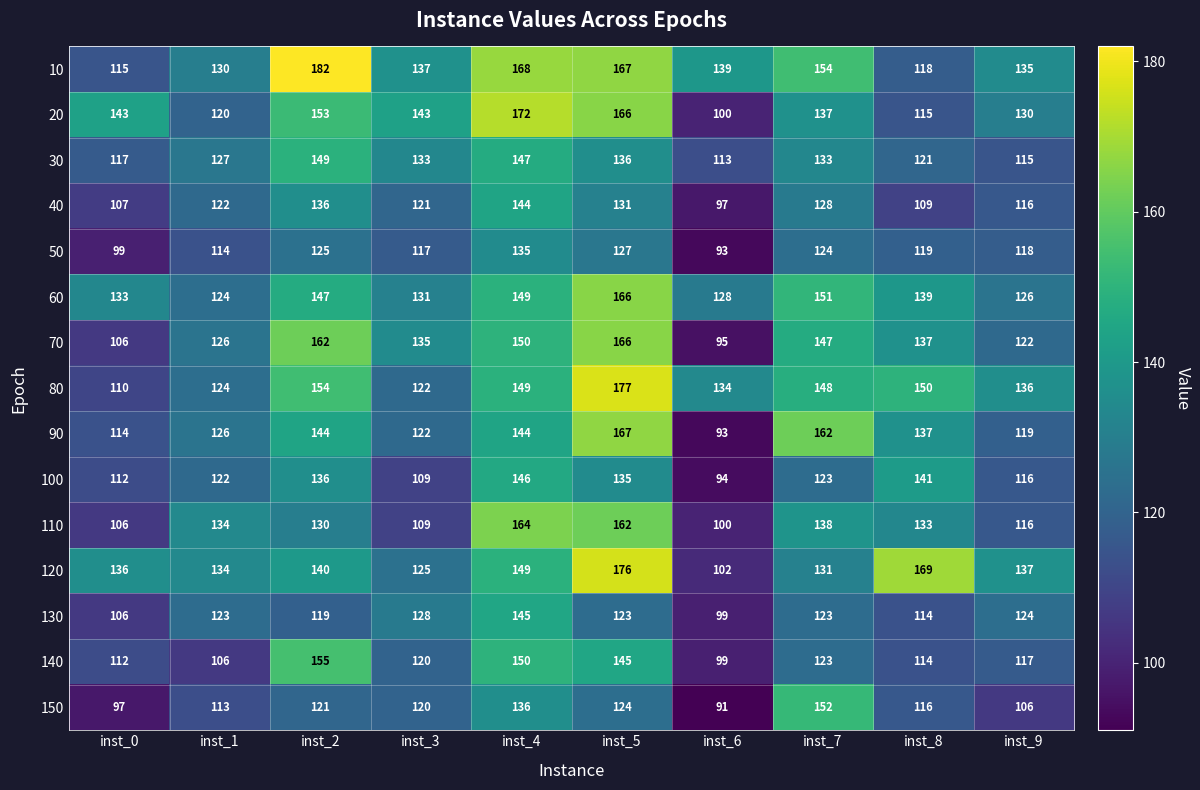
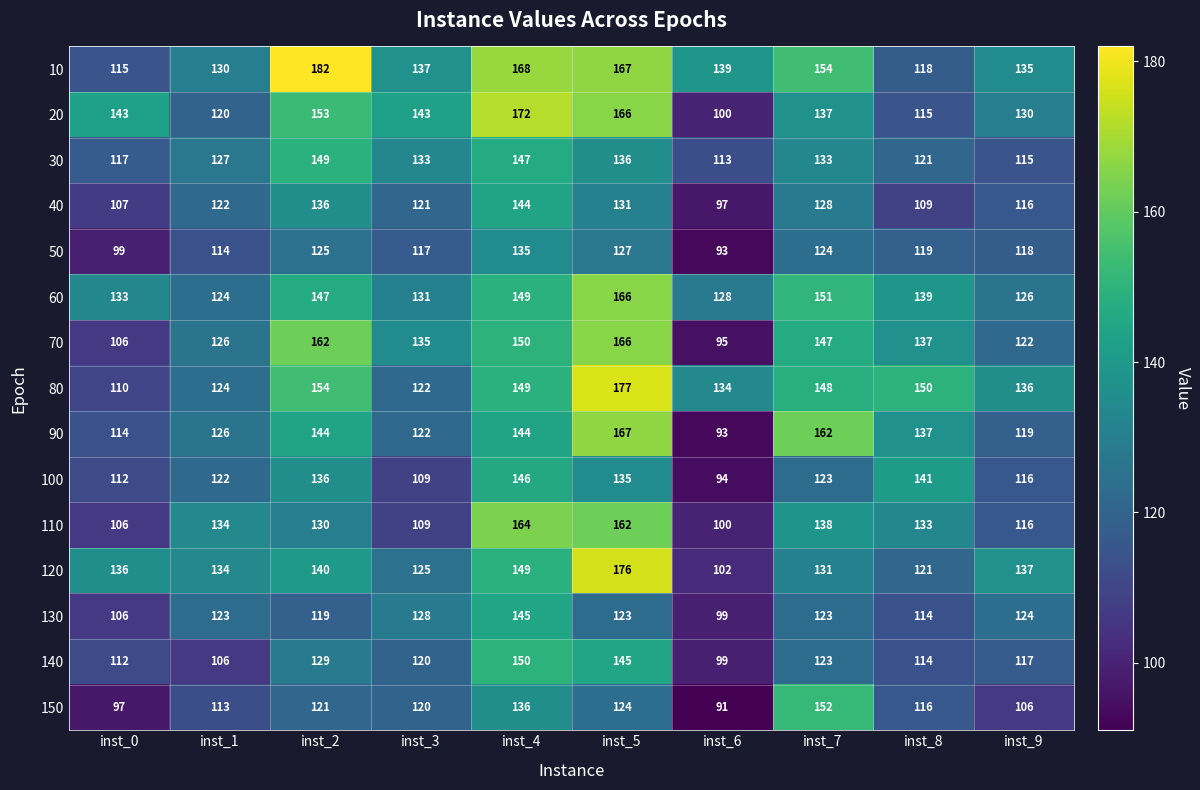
  {
    "10": {
      "inst_0": 115,
      "inst_1": 130,
      "inst_2": 182,
      "inst_3": 137,
      "inst_4": 168,
      "inst_5": 167,
      "inst_6": 139,
      "inst_7": 154,
      "inst_8": 118,
      "inst_9": 135
    },
    "20": {
      "inst_0": 143,
      "inst_1": 120,
      "inst_2": 153,
      "inst_3": 143,
      "inst_4": 172,
      "inst_5": 166,
      "inst_6": 100,
      "inst_7": 137,
      "inst_8": 115,
      "inst_9": 130
    },
    "30": {
      "inst_0": 117,
      "inst_1": 127,
      "inst_2": 149,
      "inst_3": 133,
      "inst_4": 147,
      "inst_5": 136,
      "inst_6": 113,
      "inst_7": 133,
      "inst_8": 121,
      "inst_9": 115
    },
    "40": {
      "inst_0": 107,
      "inst_1": 122,
      "inst_2": 136,
      "inst_3": 121,
      "inst_4": 144,
      "inst_5": 131,
      "inst_6": 97,
      "inst_7": 128,
      "inst_8": 109,
      "inst_9": 116
    },
    "50": {
      "inst_0": 99,
      "inst_1": 114,
      "inst_2": 125,
      "inst_3": 117,
      "inst_4": 135,
      "inst_5": 127,
      "inst_6": 93,
      "inst_7": 124,
      "inst_8": 119,
      "inst_9": 118
    },
    "60": {
      "inst_0": 133,
      "inst_1": 124,
      "inst_2": 147,
      "inst_3": 131,
      "inst_4": 149,
      "inst_5": 166,
      "inst_6": 128,
      "inst_7": 151,
      "inst_8": 139,
      "inst_9": 126
    },
    "70": {
      "inst_0": 106,
      "inst_1": 126,
      "inst_2": 162,
      "inst_3": 135,
      "inst_4": 150,
      "inst_5": 166,
      "inst_6": 95,
      "inst_7": 147,
      "inst_8": 137,
      "inst_9": 122
    },
    "80": {
      "inst_0": 110,
      "inst_1": 124,
      "inst_2": 154,
      "inst_3": 122,
      "inst_4": 149,
      "inst_5": 177,
      "inst_6": 134,
      "inst_7": 148,
      "inst_8": 150,
      "inst_9": 136
    },
    "90": {
      "inst_0": 114,
      "inst_1": 126,
      "inst_2": 144,
      "inst_3": 122,
      "inst_4": 144,
      "inst_5": 167,
      "inst_6": 93,
      "inst_7": 162,
      "inst_8": 137,
      "inst_9": 119
    },
    "100": {
      "inst_0": 112,
      "inst_1": 122,
      "inst_2": 136,
      "inst_3": 109,
      "inst_4": 146,
      "inst_5": 135,
      "inst_6": 94,
      "inst_7": 123,
      "inst_8": 141,
      "inst_9": 116
    },
    "110": {
      "inst_0": 106,
      "inst_1": 134,
      "inst_2": 130,
      "inst_3": 109,
      "inst_4": 164,
      "inst_5": 162,
      "inst_6": 100,
      "inst_7": 138,
      "inst_8": 133,
      "inst_9": 116
    },
    "120": {
      "inst_0": 136,
      "inst_1": 134,
      "inst_2": 140,
      "inst_3": 125,
      "inst_4": 149,
      "inst_5": 176,
      "inst_6": 102,
      "inst_7": 131,
-     "inst_8": 169,
+     "inst_8": 121,
      "inst_9": 137
    },
    "130": {
      "inst_0": 106,
      "inst_1": 123,
      "inst_2": 119,
      "inst_3": 128,
      "inst_4": 145,
      "inst_5": 123,
      "inst_6": 99,
      "inst_7": 123,
      "inst_8": 114,
      "inst_9": 124
    },
    "140": {
      "inst_0": 112,
      "inst_1": 106,
-     "inst_2": 155,
+     "inst_2": 129,
      "inst_3": 120,
      "inst_4": 150,
      "inst_5": 145,
      "inst_6": 99,
      "inst_7": 123,
      "inst_8": 114,
      "inst_9": 117
    },
    "150": {
      "inst_0": 97,
      "inst_1": 113,
      "inst_2": 121,
      "inst_3": 120,
      "inst_4": 136,
      "inst_5": 124,
      "inst_6": 91,
      "inst_7": 152,
      "inst_8": 116,
      "inst_9": 106
    }
  }
